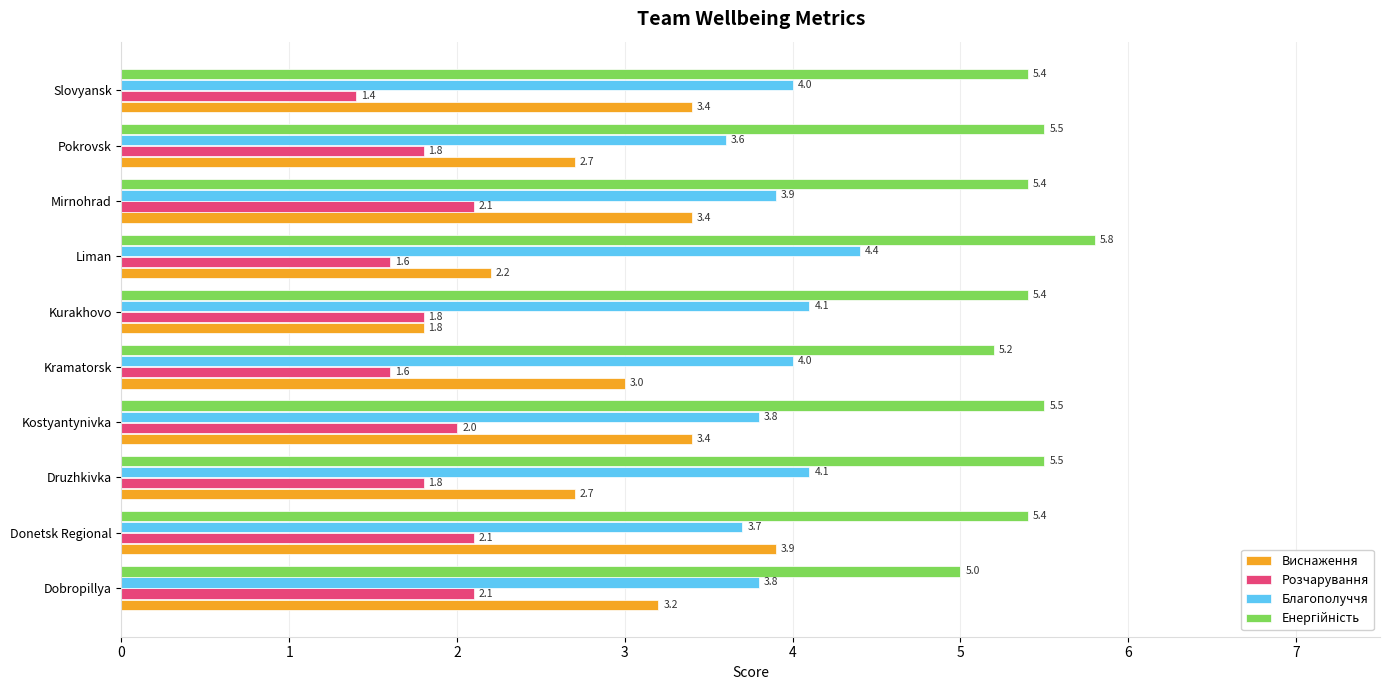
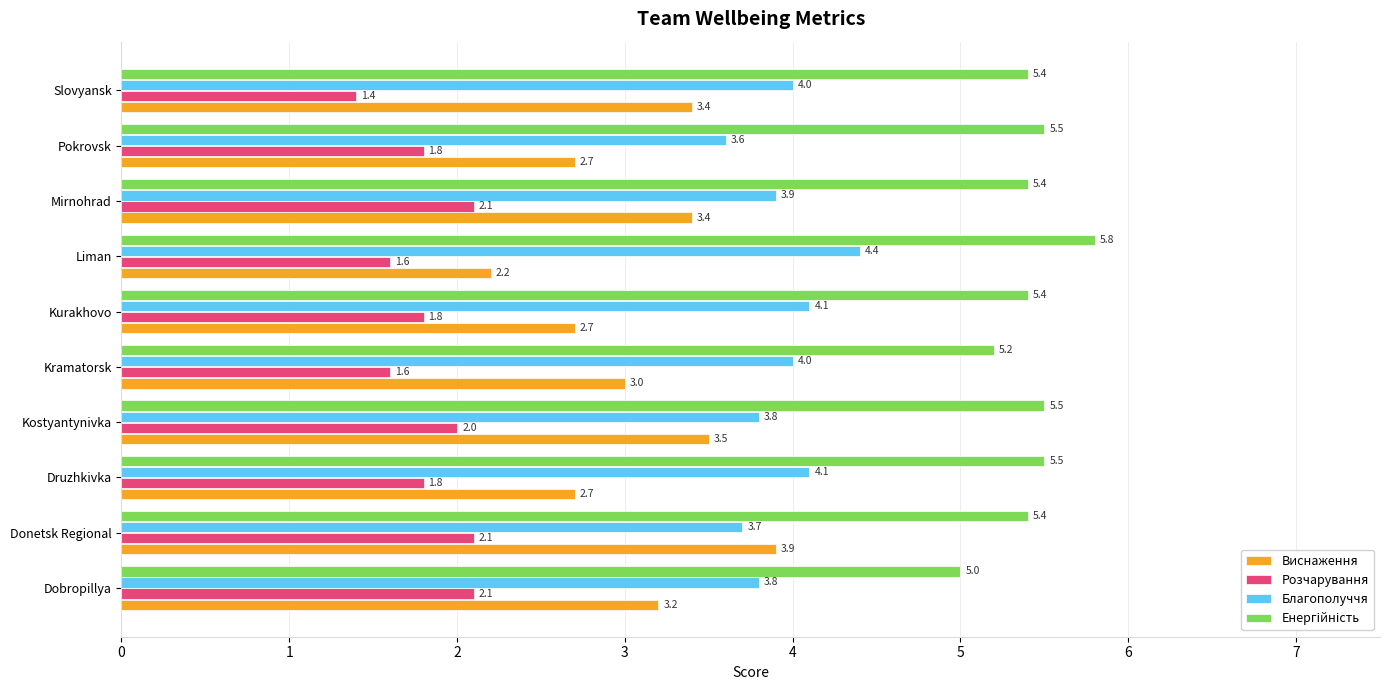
  {
    "Виснаження": {
      "Slovyansk": 3.4,
      "Pokrovsk": 2.7,
      "Mirnohrad": 3.4,
      "Liman": 2.2,
-     "Kurakhovo": 1.8,
+     "Kurakhovo": 2.7,
      "Kramatorsk": 3.0,
-     "Kostyantynivka": 3.4,
+     "Kostyantynivka": 3.5,
      "Druzhkivka": 2.7,
      "Donetsk Regional": 3.9,
      "Dobropillya": 3.2
    },
    "Розчарування": {
      "Slovyansk": 1.4,
      "Pokrovsk": 1.8,
      "Mirnohrad": 2.1,
      "Liman": 1.6,
      "Kurakhovo": 1.8,
      "Kramatorsk": 1.6,
      "Kostyantynivka": 2.0,
      "Druzhkivka": 1.8,
      "Donetsk Regional": 2.1,
      "Dobropillya": 2.1
    },
    "Благополуччя": {
      "Slovyansk": 4.0,
      "Pokrovsk": 3.6,
      "Mirnohrad": 3.9,
      "Liman": 4.4,
      "Kurakhovo": 4.1,
      "Kramatorsk": 4.0,
      "Kostyantynivka": 3.8,
      "Druzhkivka": 4.1,
      "Donetsk Regional": 3.7,
      "Dobropillya": 3.8
    },
    "Енергійність": {
      "Slovyansk": 5.4,
      "Pokrovsk": 5.5,
      "Mirnohrad": 5.4,
      "Liman": 5.8,
      "Kurakhovo": 5.4,
      "Kramatorsk": 5.2,
      "Kostyantynivka": 5.5,
      "Druzhkivka": 5.5,
      "Donetsk Regional": 5.4,
      "Dobropillya": 5.0
    }
  }
